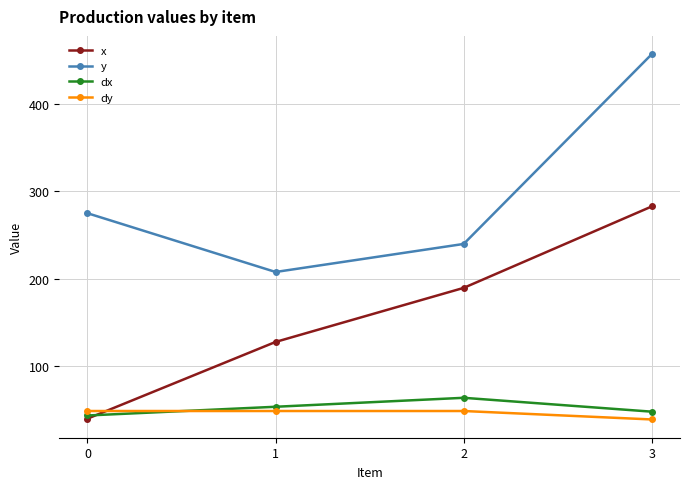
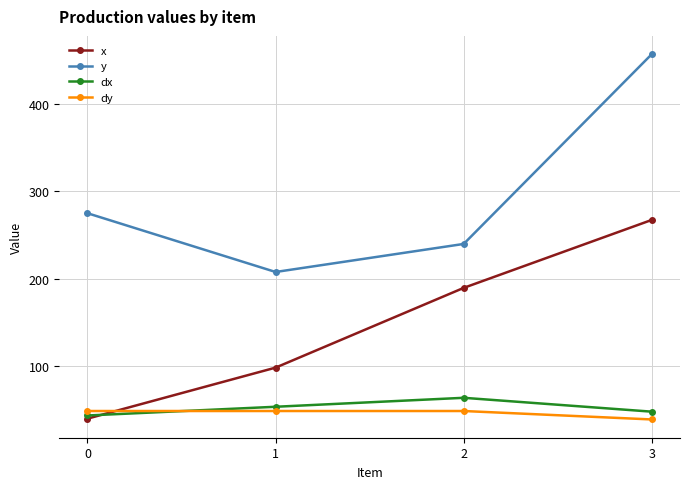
  {
    "x": {
      "0": 40,
-     "1": 130,
+     "1": 100,
      "2": 190,
-     "3": 280
+     "3": 270
    },
    "y": {
      "0": 270,
      "1": 210,
      "2": 240,
      "3": 460
    },
    "dx": {
      "0": 40,
      "1": 50,
      "2": 60,
      "3": 50
    },
    "dy": {
      "0": 50,
      "1": 50,
      "2": 50,
      "3": 40
    }
  }
